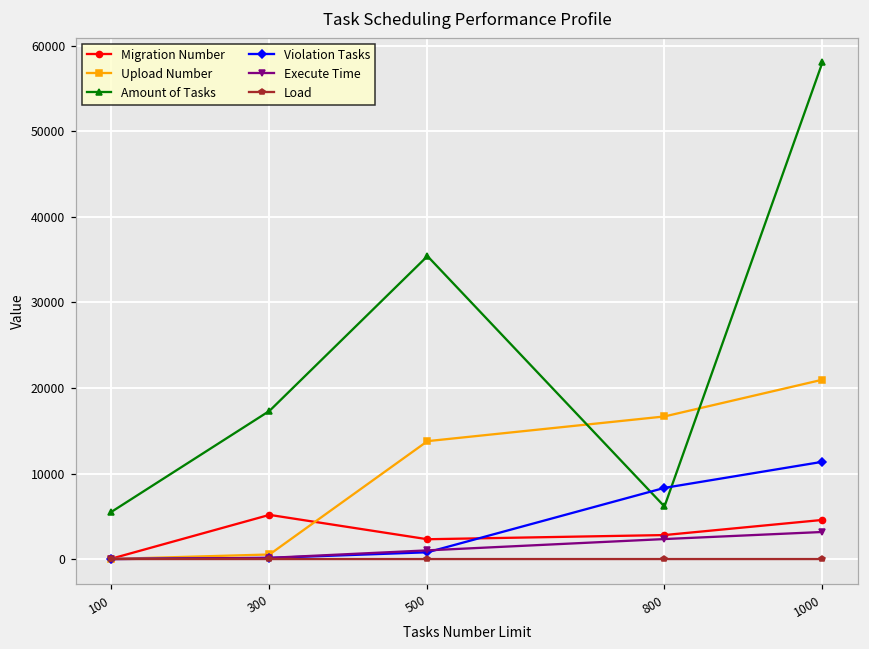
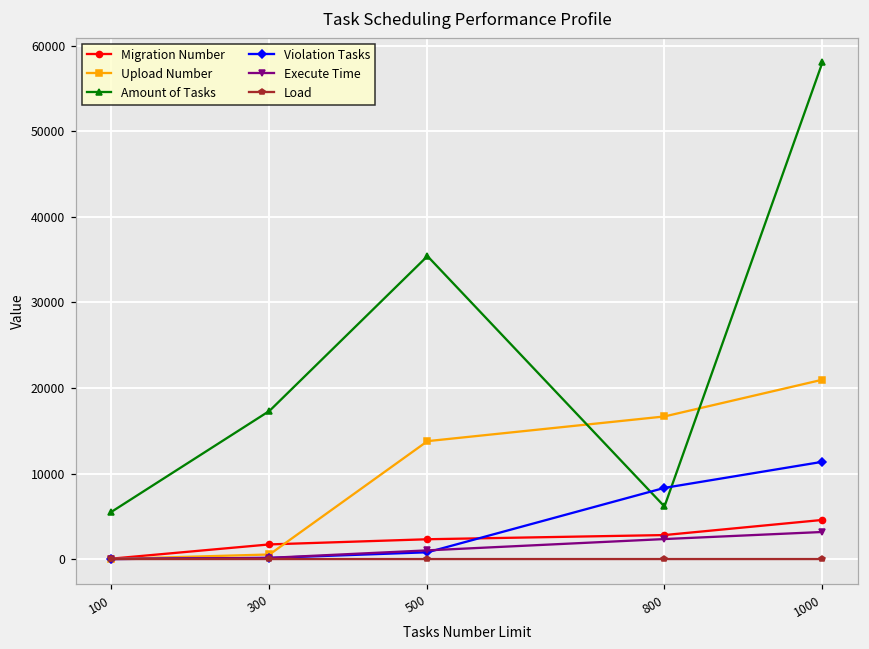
  {
    "Migration Number": {
-     "300": 5000,
+     "300": 2000,
      "500": 2000,
      "800": 3000,
      "1000": 5000
    },
    "Upload Number": {
      "300": 1000,
      "500": 14000,
      "800": 17000,
      "1000": 21000
    },
    "Amount of Tasks": {
      "100": 6000,
      "300": 17000,
      "500": 35000,
      "800": 6000,
      "1000": 58000
    },
    "Violation Tasks": {
      "800": 8000,
      "1000": 11000
    },
    "Execute Time": {
      "800": 2000,
      "1000": 3000
    },
    "Load": {
      "500": 0,
      "800": 0,
      "1000": 0
    }
  }
